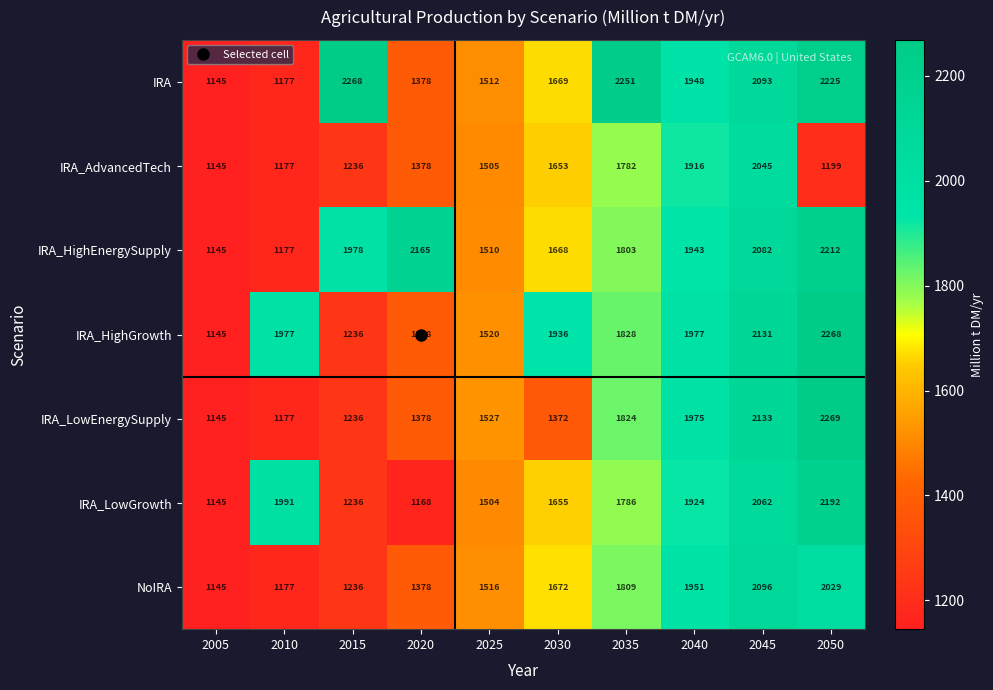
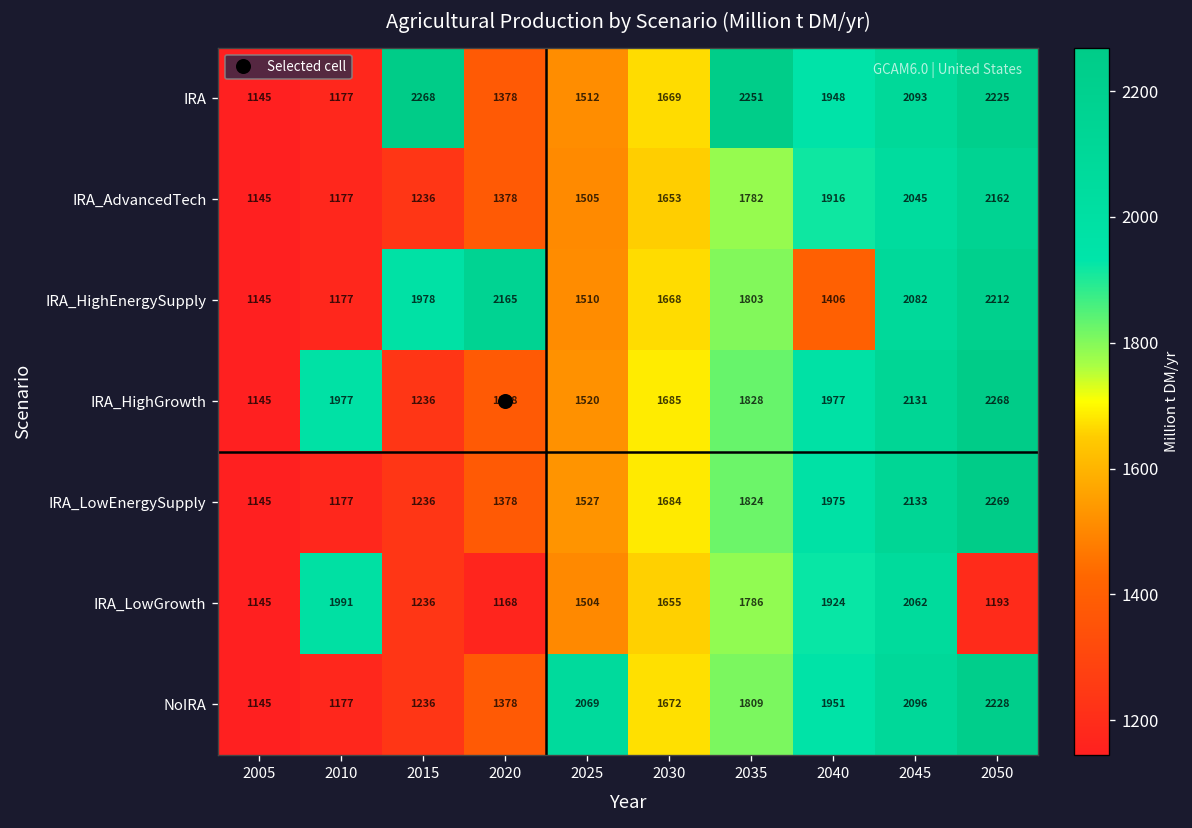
  {
    "IRA": {
      "2005": 1145,
      "2010": 1177,
      "2015": 2268,
      "2020": 1378,
      "2025": 1512,
      "2030": 1669,
      "2035": 2251,
      "2040": 1948,
      "2050": 2225
    },
    "IRA_AdvancedTech": {
      "2005": 1145,
      "2010": 1177,
      "2015": 1236,
      "2020": 1378,
      "2025": 1505,
      "2030": 1653,
      "2035": 1782,
      "2040": 1916,
      "2045": 2045,
-     "2050": 1199
+     "2050": 2162
    },
    "IRA_HighEnergySupply": {
      "2005": 1145,
      "2010": 1177,
      "2015": 1978,
      "2020": 2165,
      "2025": 1510,
      "2030": 1668,
      "2035": 1803,
-     "2040": 1943,
+     "2040": 1406,
      "2045": 2082,
      "2050": 2212
    },
    "IRA_HighGrowth": {
      "2005": 1145,
      "2010": 1977,
      "2015": 1236,
      "2025": 1520,
-     "2030": 1936,
+     "2030": 1685,
      "2035": 1828,
      "2040": 1977,
      "2045": 2131,
      "2050": 2268
    },
    "IRA_LowEnergySupply": {
      "2005": 1145,
      "2010": 1177,
      "2015": 1236,
      "2020": 1378,
      "2025": 1527,
-     "2030": 1372,
+     "2030": 1684,
      "2035": 1824,
      "2040": 1975,
      "2045": 2133,
      "2050": 2269
    },
    "IRA_LowGrowth": {
      "2005": 1145,
      "2010": 1991,
      "2015": 1236,
      "2020": 1168,
      "2025": 1504,
      "2030": 1655,
      "2035": 1786,
      "2040": 1924,
      "2045": 2062,
-     "2050": 2192
+     "2050": 1193
    },
    "NoIRA": {
      "2005": 1145,
      "2010": 1177,
      "2015": 1236,
      "2020": 1378,
-     "2025": 1516,
+     "2025": 2069,
      "2030": 1672,
      "2035": 1809,
      "2040": 1951,
      "2045": 2096,
-     "2050": 2029
+     "2050": 2228
    }
  }
